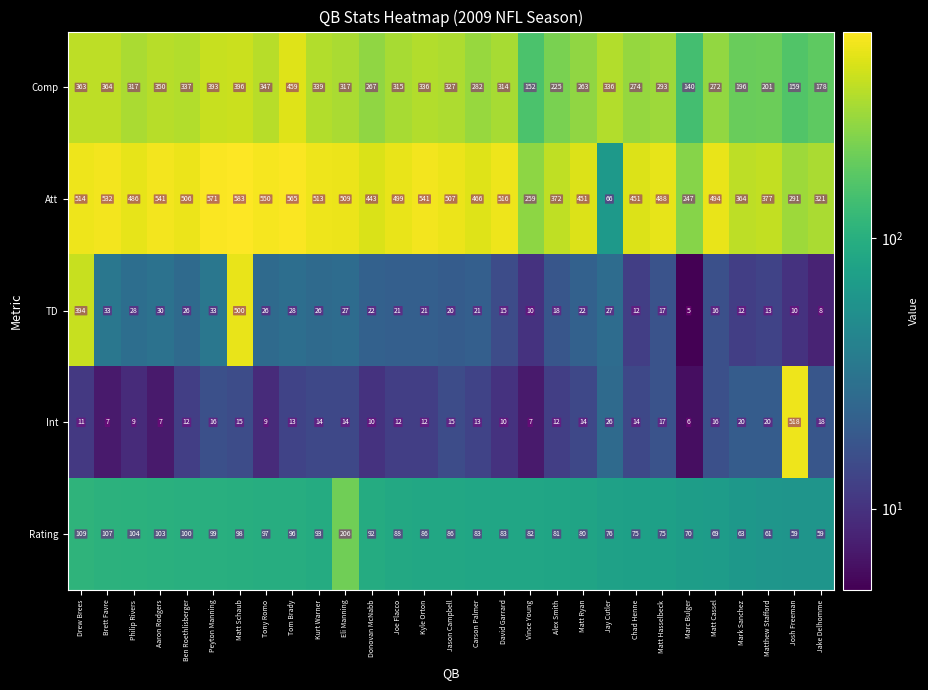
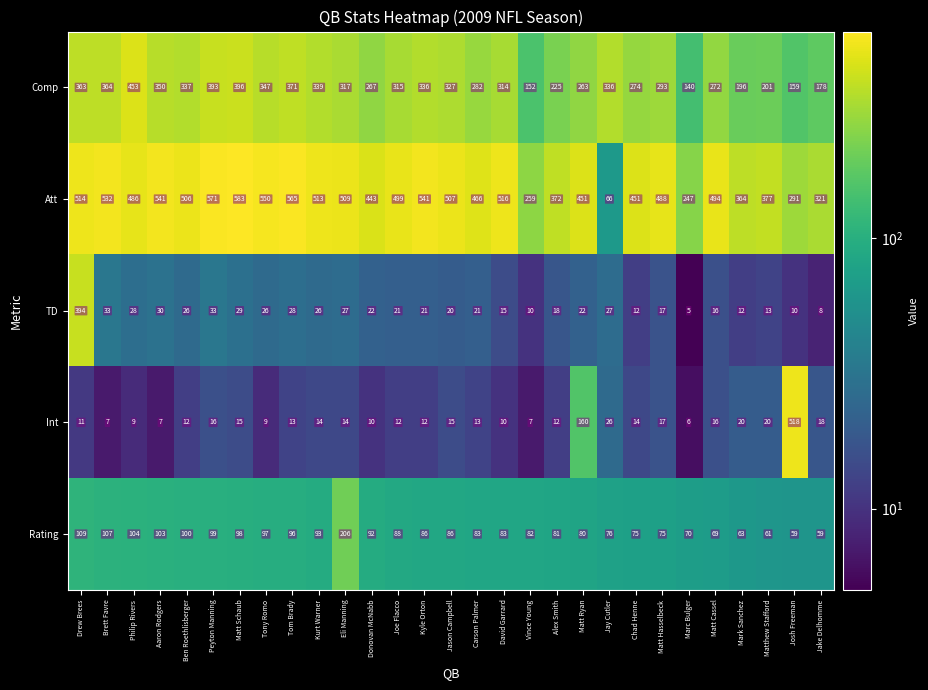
  {
    "Comp": {
-     "Philip Rivers": 317,
-     "Tom Brady": 459
+     "Philip Rivers": 453,
+     "Tom Brady": 371
    },
    "TD": {
-     "Matt Schaub": 500
+     "Matt Schaub": 29
    },
    "Int": {
-     "Matt Ryan": 14
+     "Matt Ryan": 160
    }
  }
